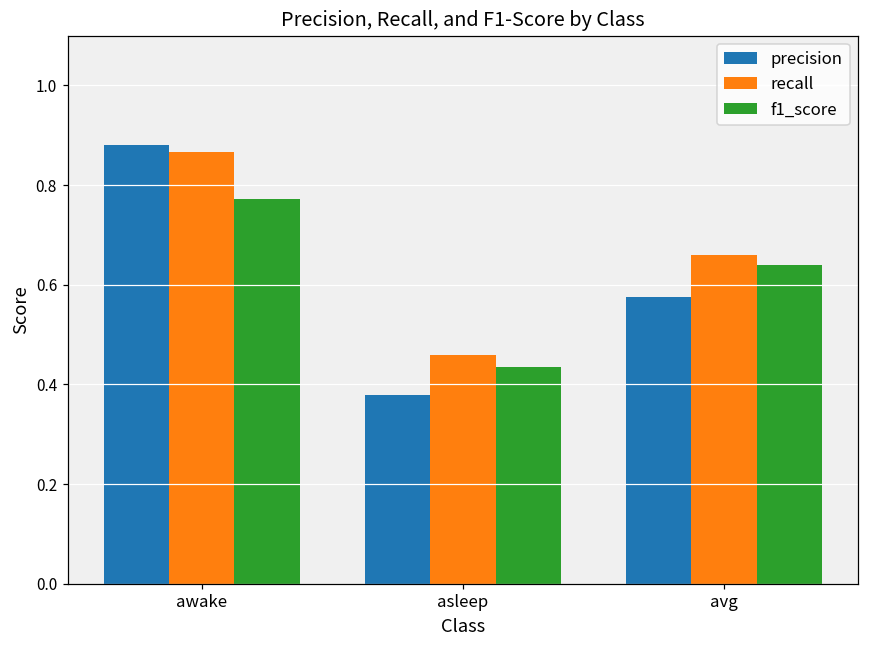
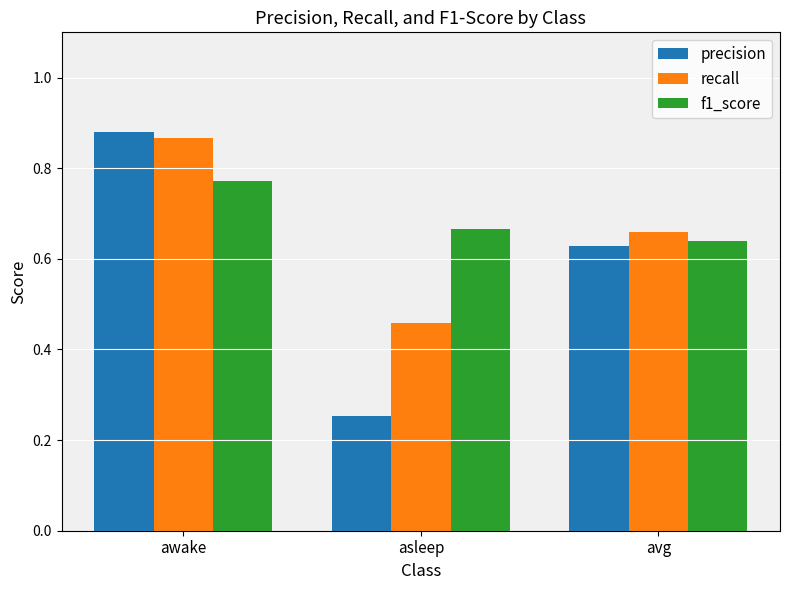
  {
    "precision": {
      "awake": 0.88,
-     "asleep": 0.38,
-     "avg": 0.58
+     "asleep": 0.25,
+     "avg": 0.63
    },
    "recall": {
      "awake": 0.87,
      "asleep": 0.46,
      "avg": 0.66
    },
    "f1_score": {
      "awake": 0.77,
-     "asleep": 0.43,
+     "asleep": 0.67,
      "avg": 0.64
    }
  }
